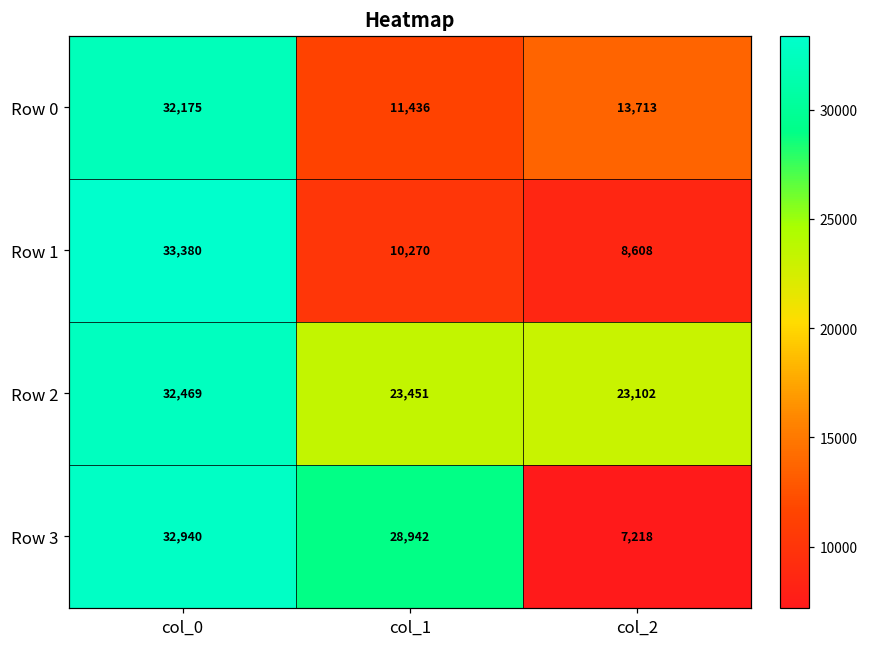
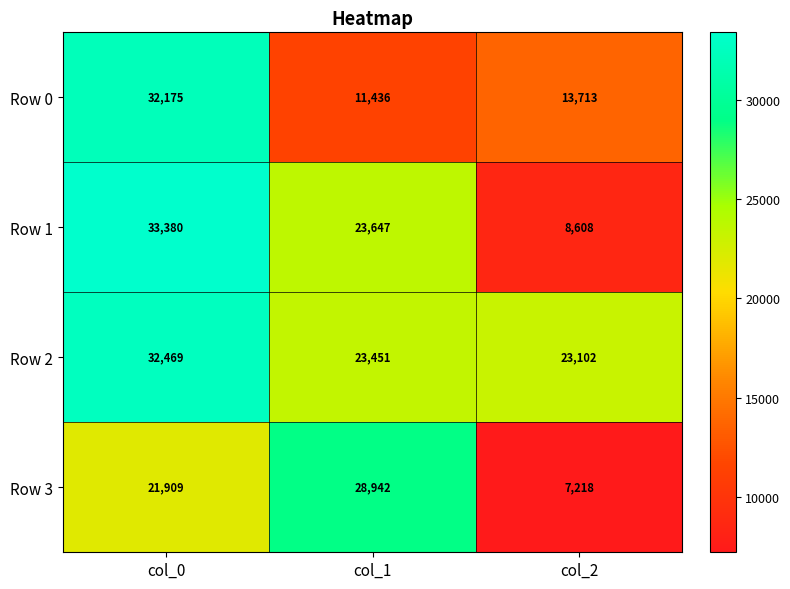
  {
    "Row 0": {
      "col_0": "32,175",
      "col_1": "11,436",
      "col_2": "13,713"
    },
    "Row 1": {
      "col_0": "33,380",
-     "col_1": "10,270",
+     "col_1": "23,647",
      "col_2": "8,608"
    },
    "Row 2": {
      "col_0": "32,469",
      "col_1": "23,451",
      "col_2": "23,102"
    },
    "Row 3": {
-     "col_0": "32,940",
+     "col_0": "21,909",
      "col_1": "28,942",
      "col_2": "7,218"
    }
  }
